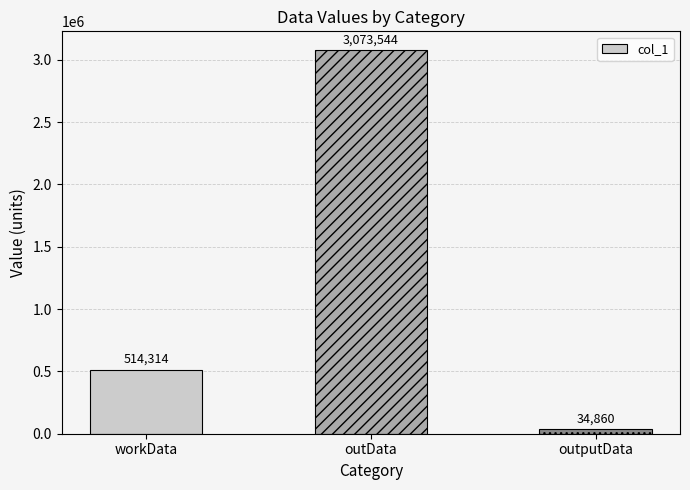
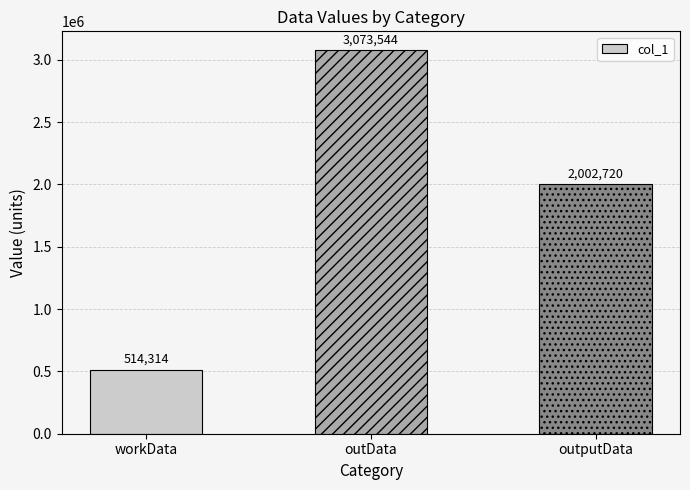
  {
    "workData": "514,314",
    "outData": "3,073,544",
-   "outputData": "34,860"
+   "outputData": "2,002,720"
  }
